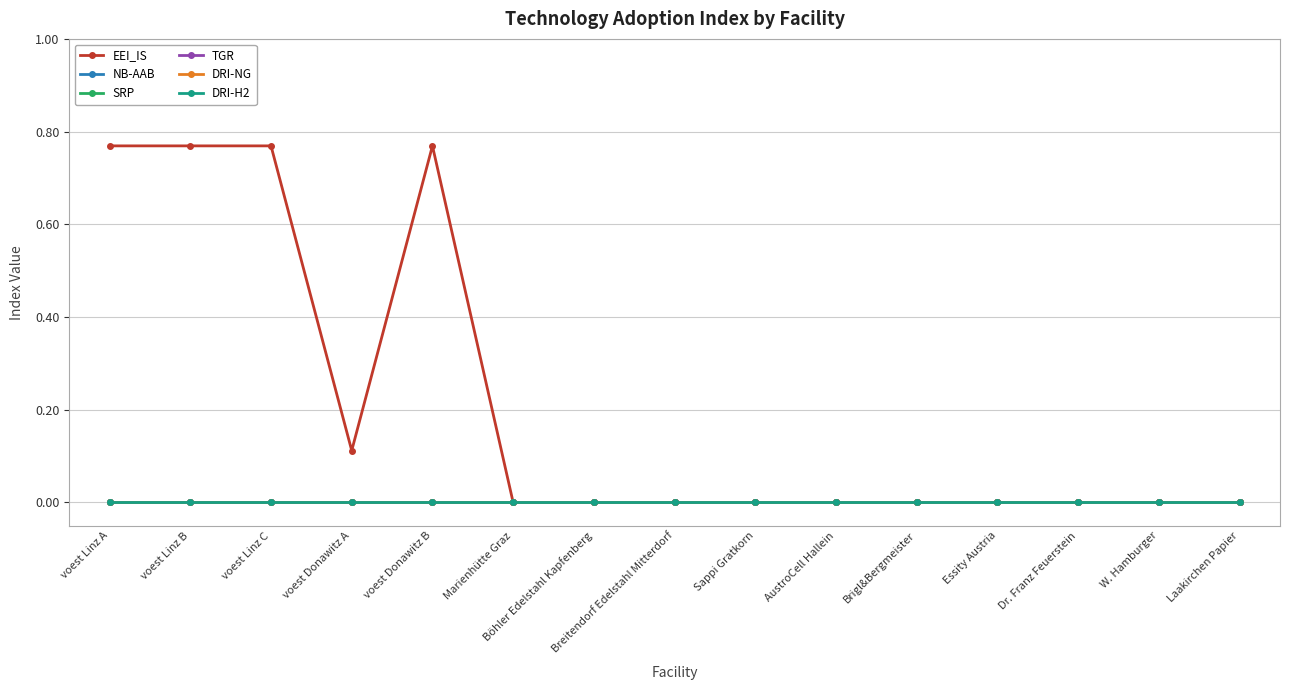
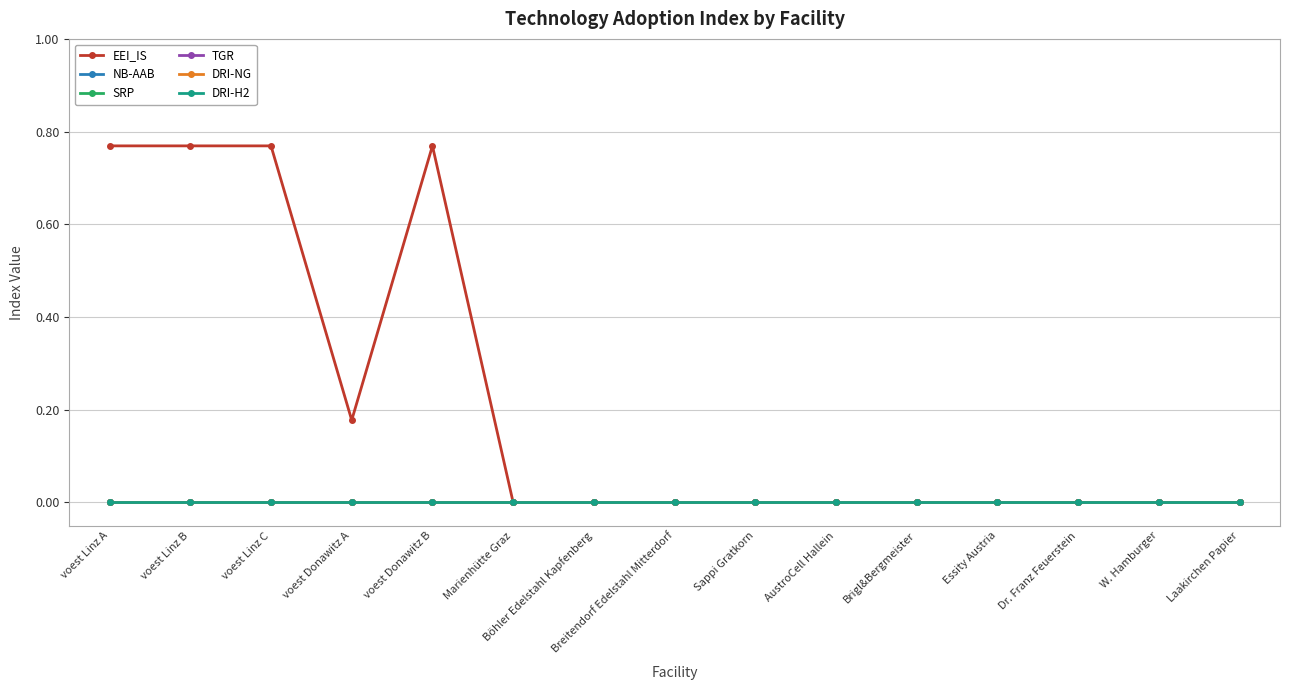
  {
    "EEI_IS": {
      "voest Linz A": 0.77,
      "voest Linz B": 0.77,
      "voest Linz C": 0.77,
-     "voest Donawitz A": 0.11,
+     "voest Donawitz A": 0.18,
      "voest Donawitz B": 0.77
    },
    "DRI-H2": {
      "voest Linz A": 0.00,
      "voest Linz B": 0.00,
      "voest Linz C": 0.00,
      "voest Donawitz A": 0.00,
      "voest Donawitz B": 0.00
    }
  }
